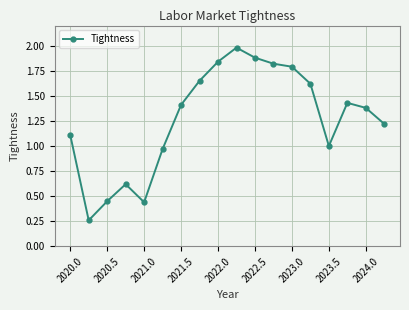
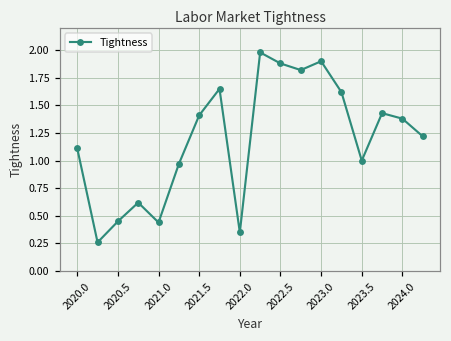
  {
    "2020.0": 1.11,
    "2020.5": 0.45,
    "2021.0": 0.44,
    "2021.5": 1.41,
-   "2022.0": 1.84,
+   "2022.0": 0.35,
    "2022.5": 1.88,
-   "2023.0": 1.79,
+   "2023.0": 1.90,
    "2023.5": 1.00,
    "2024.0": 1.38
  }
